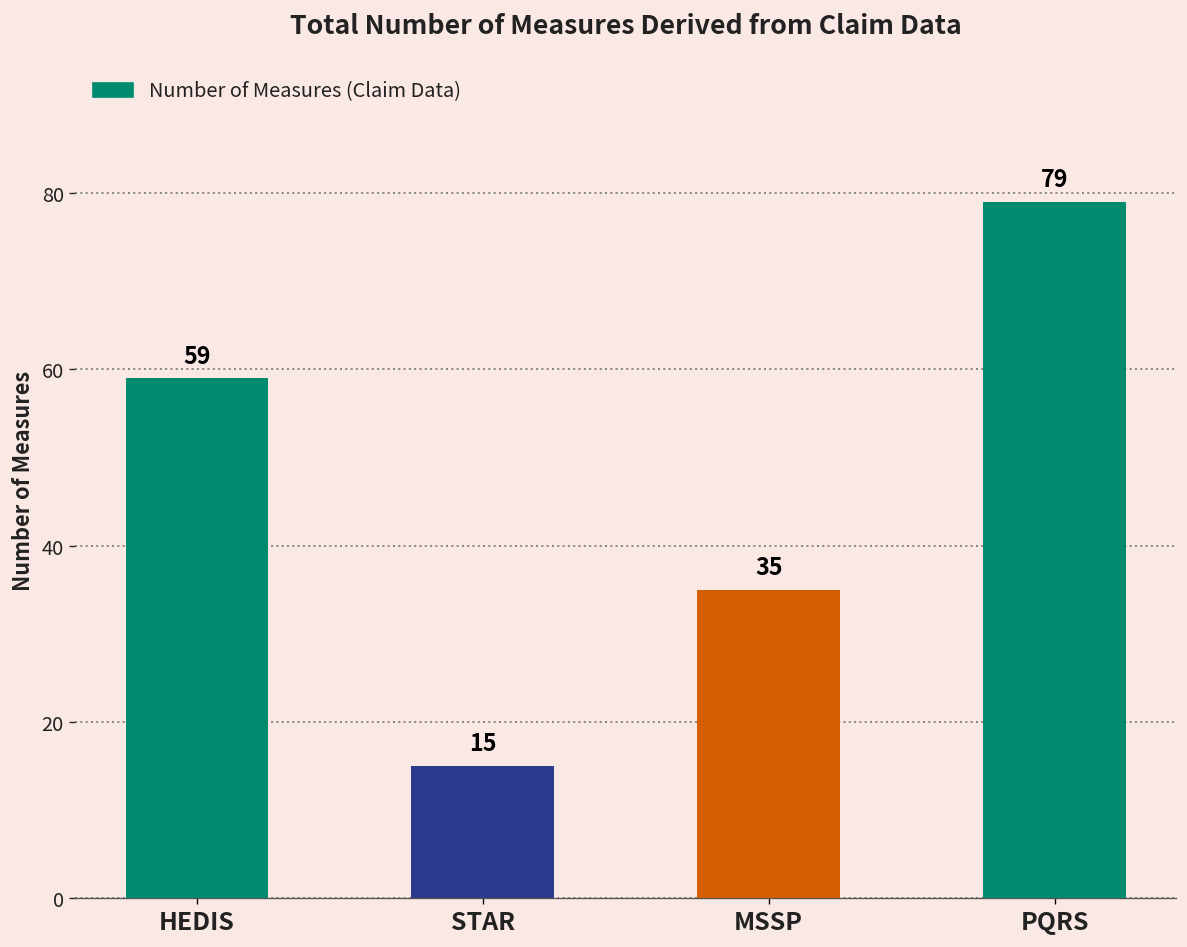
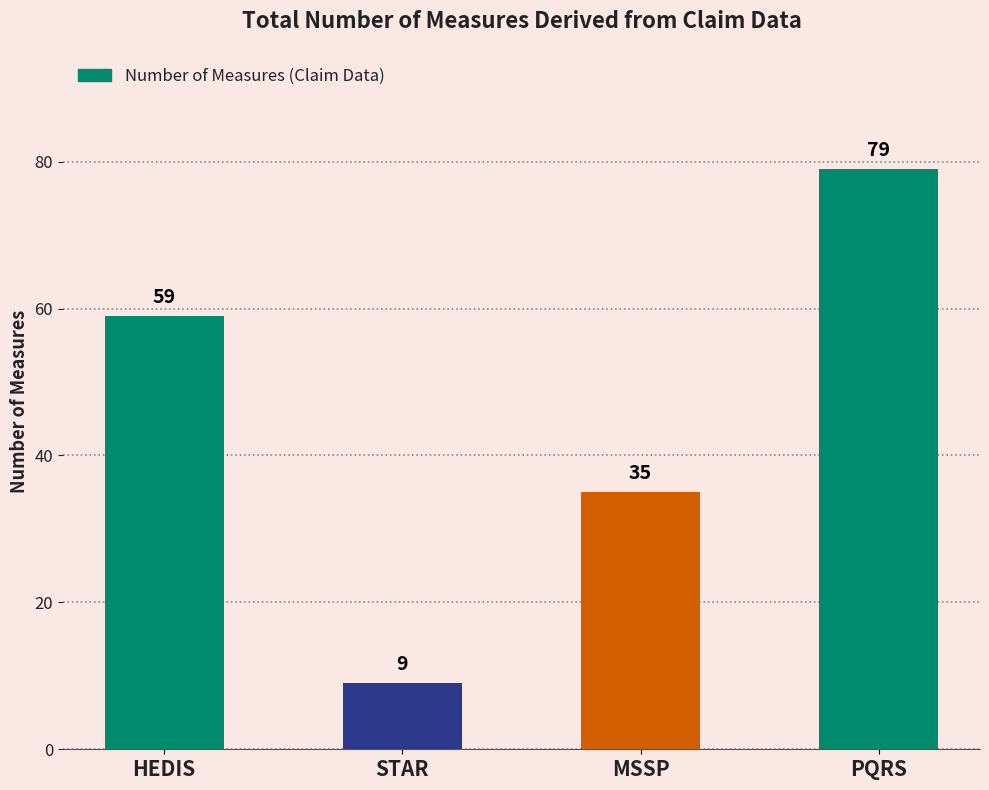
  {
    "HEDIS": 59,
-   "STAR": 15,
+   "STAR": 9,
    "MSSP": 35,
    "PQRS": 79
  }
